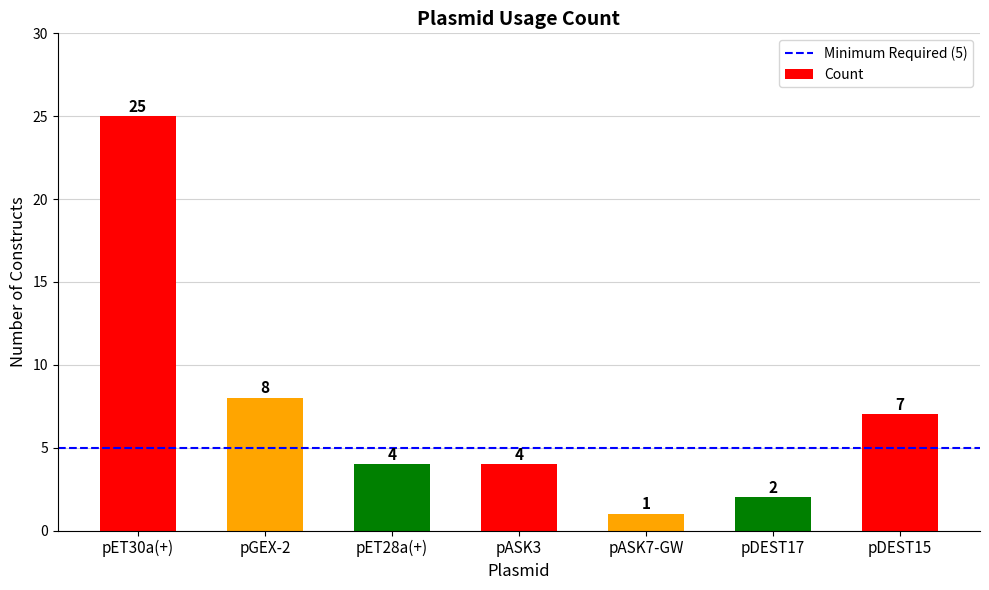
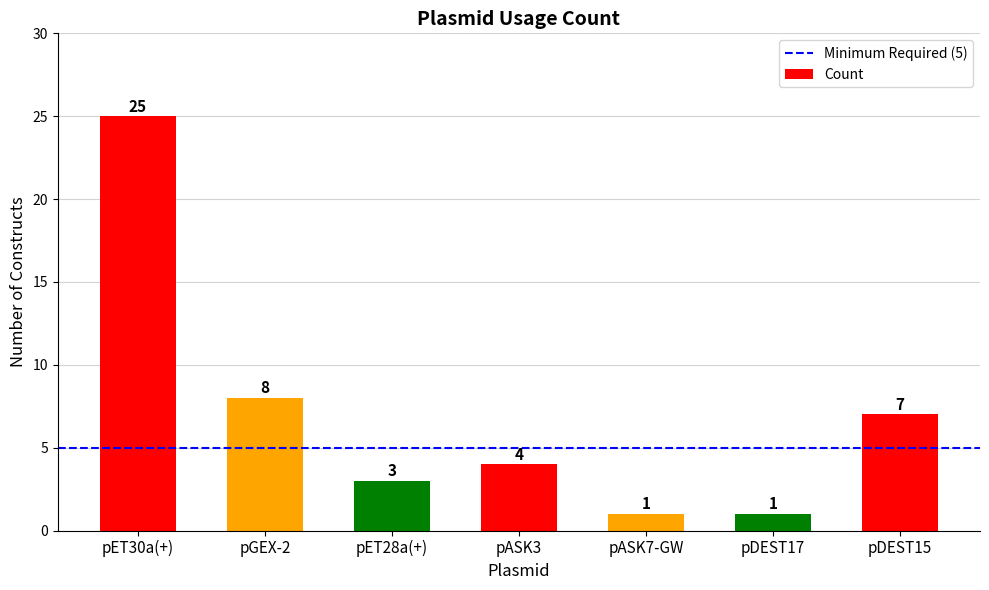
  {
    "pET30a(+)": 25,
    "pGEX-2": 8,
-   "pET28a(+)": 4,
+   "pET28a(+)": 3,
    "pASK3": 4,
    "pASK7-GW": 1,
-   "pDEST17": 2,
+   "pDEST17": 1,
    "pDEST15": 7
  }
